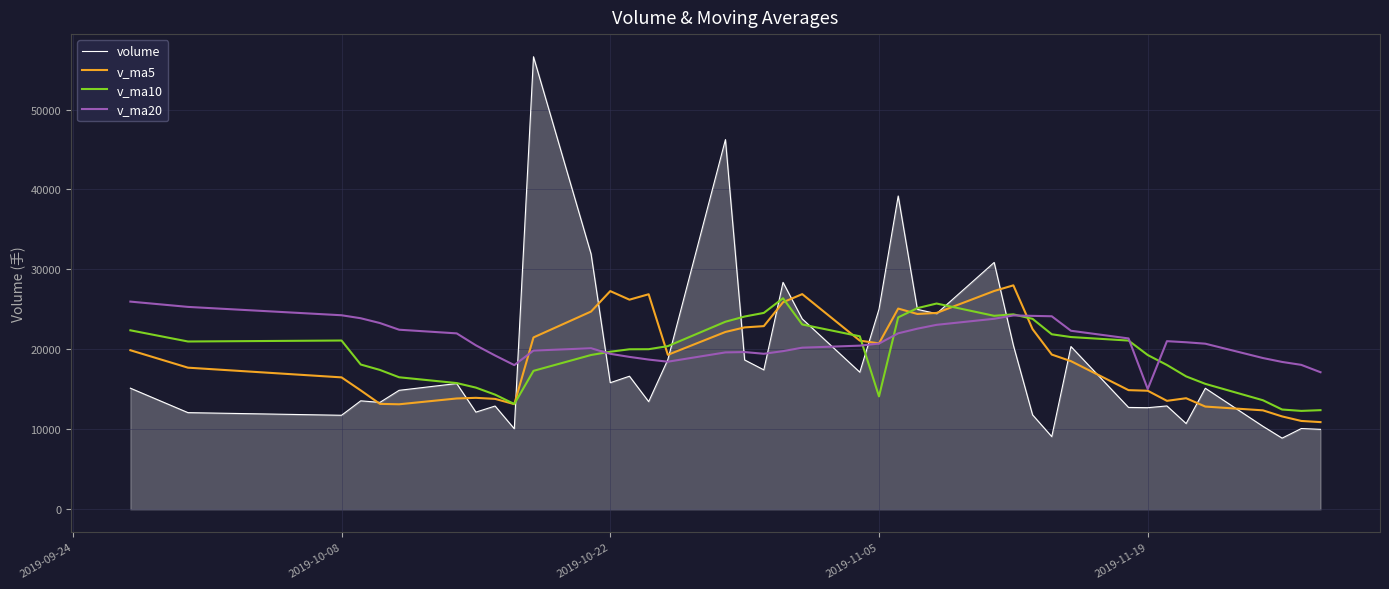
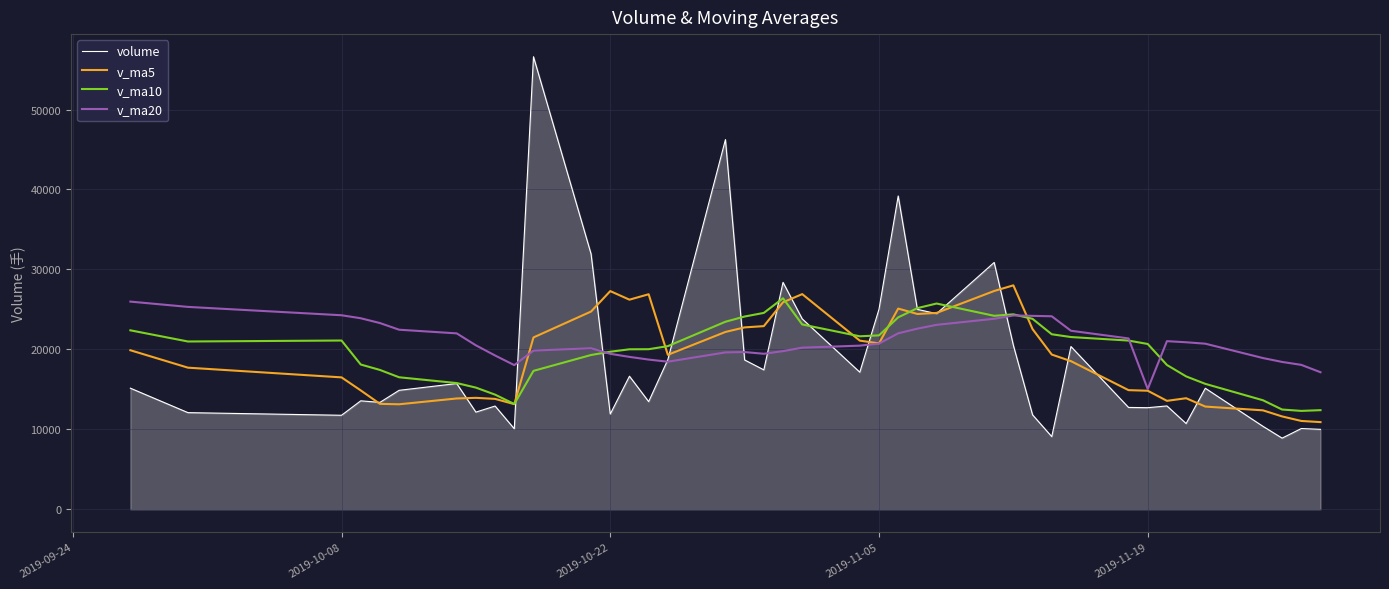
  {
    "volume": {
      "2019-10-08": 12000,
-     "2019-10-22": 16000,
+     "2019-10-22": 12000,
      "2019-11-05": 25000,
      "2019-11-19": 13000
    },
    "v_ma5": {
      "2019-10-08": 16000,
      "2019-10-22": 27000
    },
    "v_ma10": {
      "2019-10-08": 21000,
-     "2019-11-05": 14000,
-     "2019-11-19": 19000
+     "2019-11-05": 22000,
+     "2019-11-19": 21000
    },
    "v_ma20": {
      "2019-10-08": 24000
    }
  }
